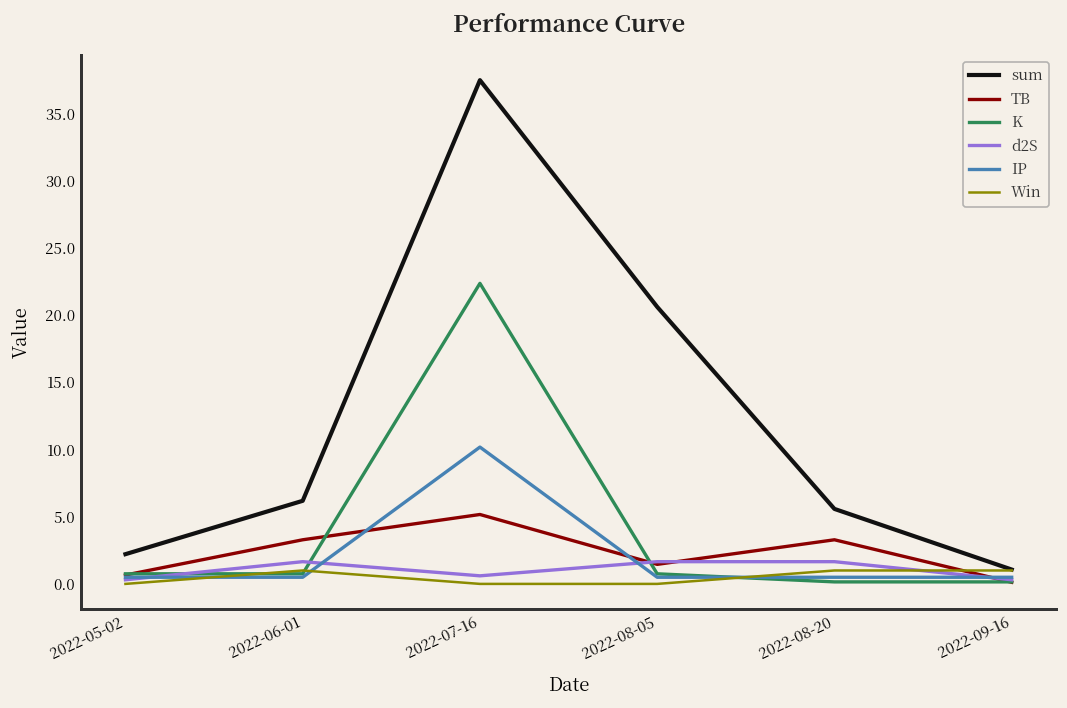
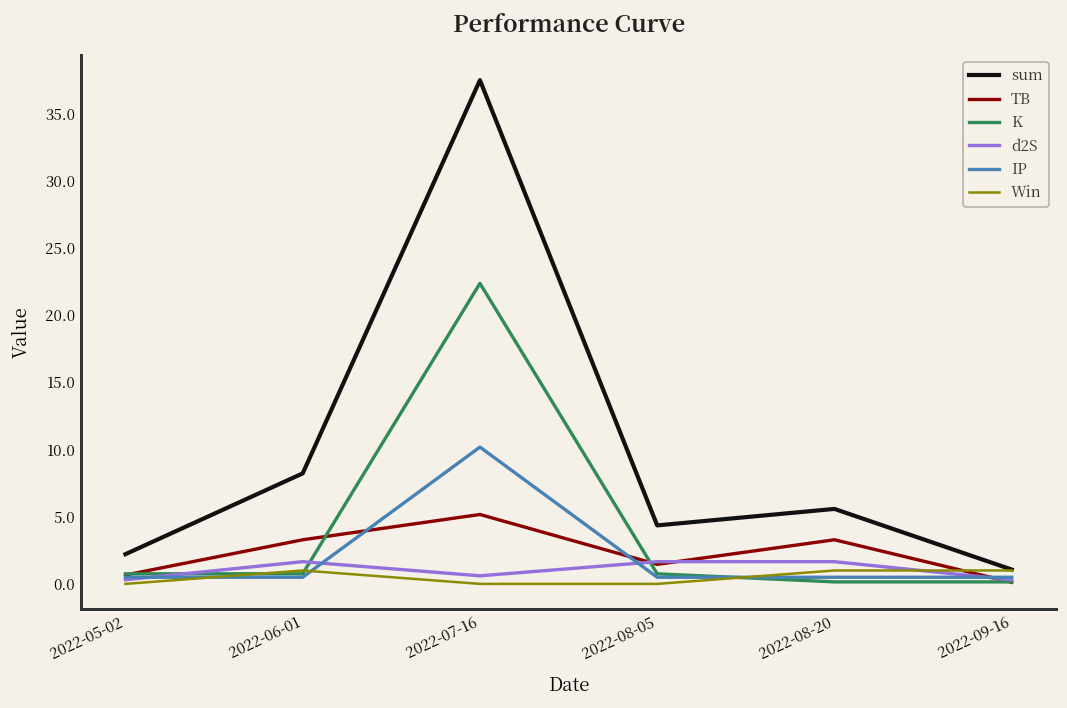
  {
    "sum": {
      "2022-05-02": 2.2,
-     "2022-06-01": 6.2,
+     "2022-06-01": 8.2,
      "2022-07-16": 37.5,
-     "2022-08-05": 20.6,
+     "2022-08-05": 4.4,
      "2022-08-20": 5.6
    },
    "TB": {
      "2022-06-01": 3.3,
      "2022-07-16": 5.2,
      "2022-08-20": 3.3
    },
    "K": {
      "2022-06-01": 0.8,
      "2022-07-16": 22.4,
      "2022-08-05": 0.8,
      "2022-08-20": 0.1
    },
    "d2S": {
      "2022-06-01": 1.7,
      "2022-07-16": 0.6,
      "2022-08-20": 1.7
    },
    "IP": {
      "2022-06-01": 0.5,
      "2022-07-16": 10.2,
      "2022-08-05": 0.5,
      "2022-08-20": 0.5
    },
    "Win": {
      "2022-05-02": 0.0,
      "2022-06-01": 1.0,
      "2022-07-16": 0.0,
      "2022-08-05": 0.0,
      "2022-08-20": 1.0
    }
  }
